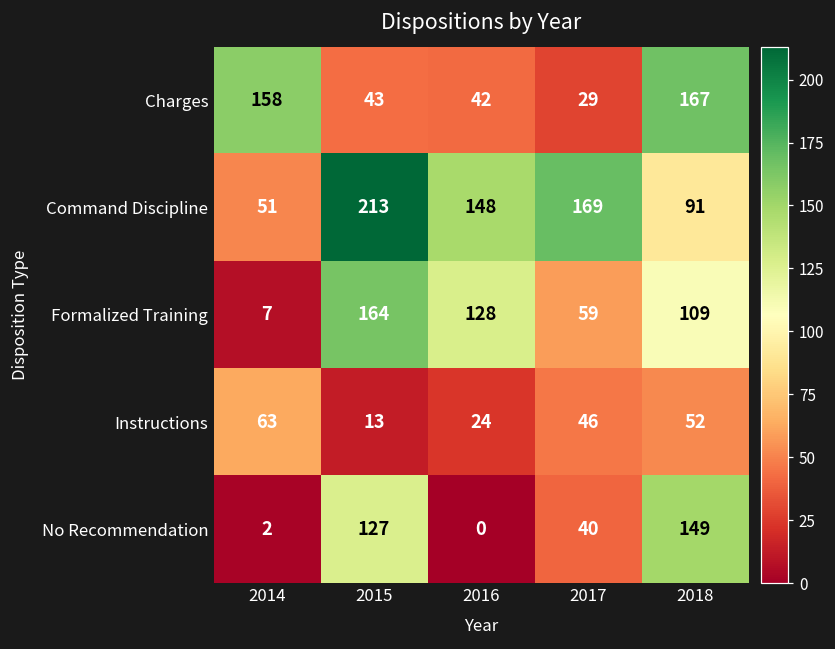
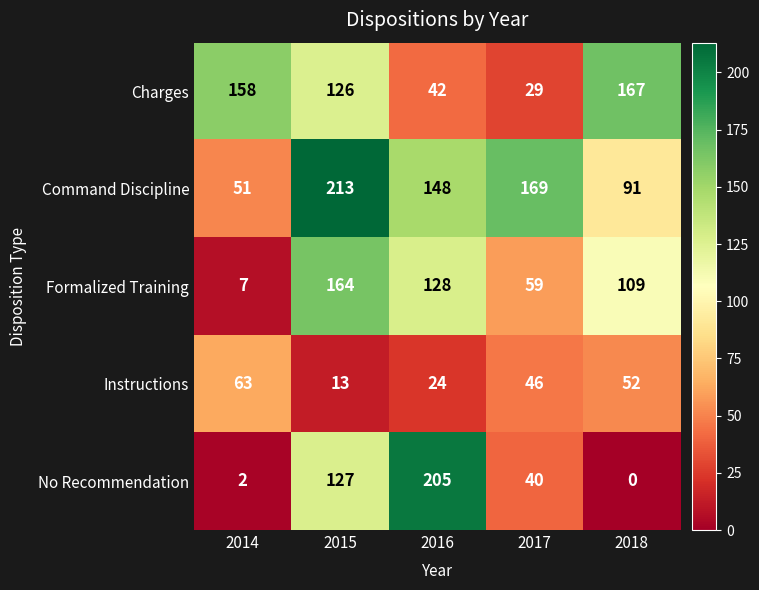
  {
    "Charges": {
      "2014": 158,
-     "2015": 43,
+     "2015": 126,
      "2016": 42,
      "2017": 29,
      "2018": 167
    },
    "Command Discipline": {
      "2014": 51,
      "2015": 213,
      "2016": 148,
      "2017": 169,
      "2018": 91
    },
    "Formalized Training": {
      "2014": 7,
      "2015": 164,
      "2016": 128,
      "2017": 59,
      "2018": 109
    },
    "Instructions": {
      "2014": 63,
      "2015": 13,
      "2016": 24,
      "2017": 46,
      "2018": 52
    },
    "No Recommendation": {
      "2014": 2,
      "2015": 127,
-     "2016": 0,
+     "2016": 205,
      "2017": 40,
-     "2018": 149
+     "2018": 0
    }
  }
